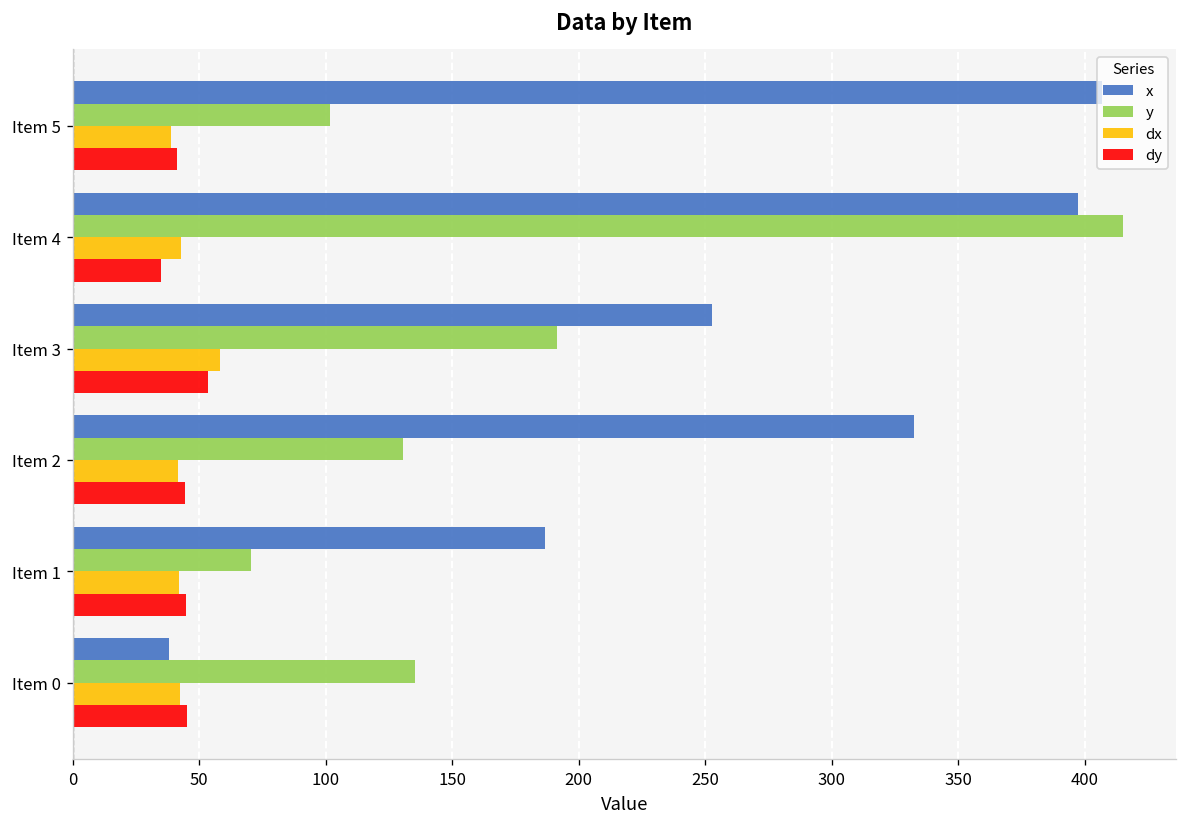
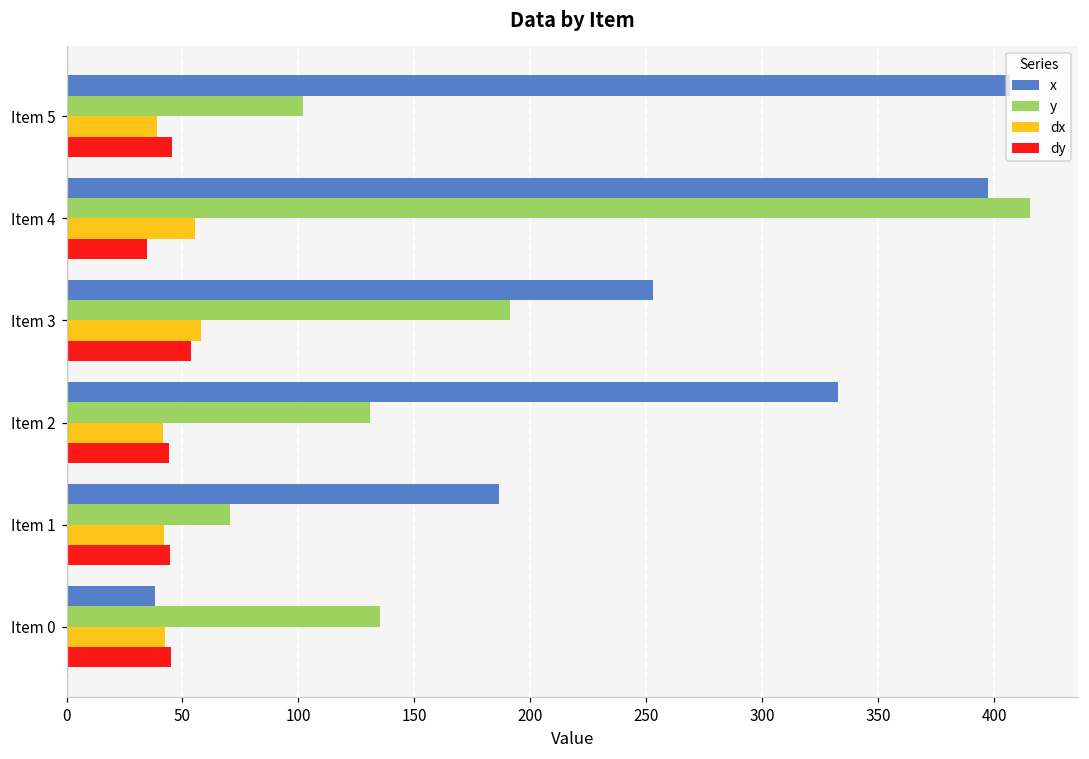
  {
    "x": {
      "Item 4": 397,
      "Item 3": 253,
      "Item 2": 333,
      "Item 1": 187,
      "Item 0": 38
    },
    "y": {
      "Item 5": 102,
      "Item 4": 415,
      "Item 3": 191,
      "Item 2": 131,
      "Item 1": 71,
      "Item 0": 135
    },
    "dx": {
      "Item 5": 39,
-     "Item 4": 43,
+     "Item 4": 55,
      "Item 3": 58,
      "Item 2": 42,
      "Item 1": 42,
      "Item 0": 43
    },
    "dy": {
-     "Item 5": 41,
+     "Item 5": 45,
      "Item 4": 35,
      "Item 3": 54,
      "Item 2": 44,
      "Item 1": 45,
      "Item 0": 45
    }
  }
